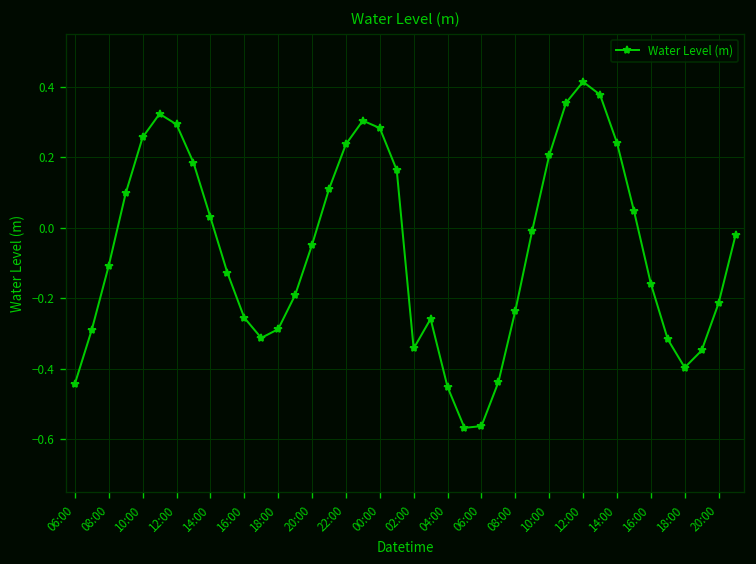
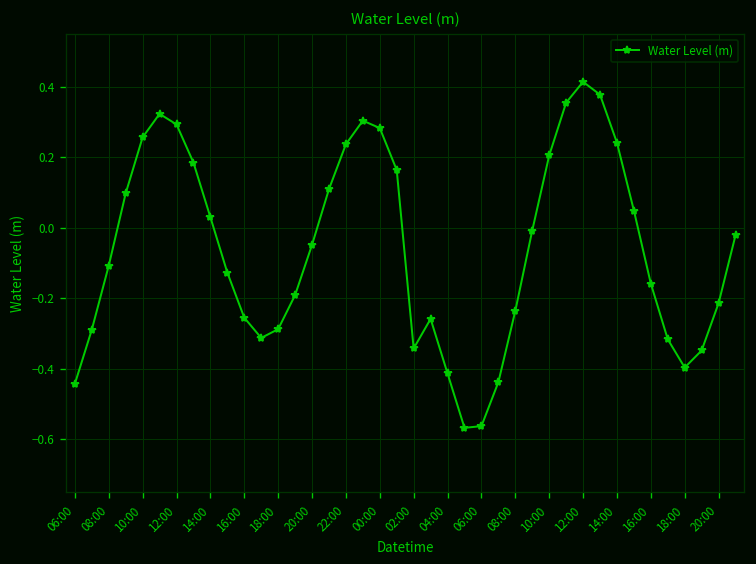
  {
    "22:00": 0.24,
    "00:00": 0.28,
    "02:00": -0.34,
-   "04:00": -0.45
+   "04:00": -0.41
  }
